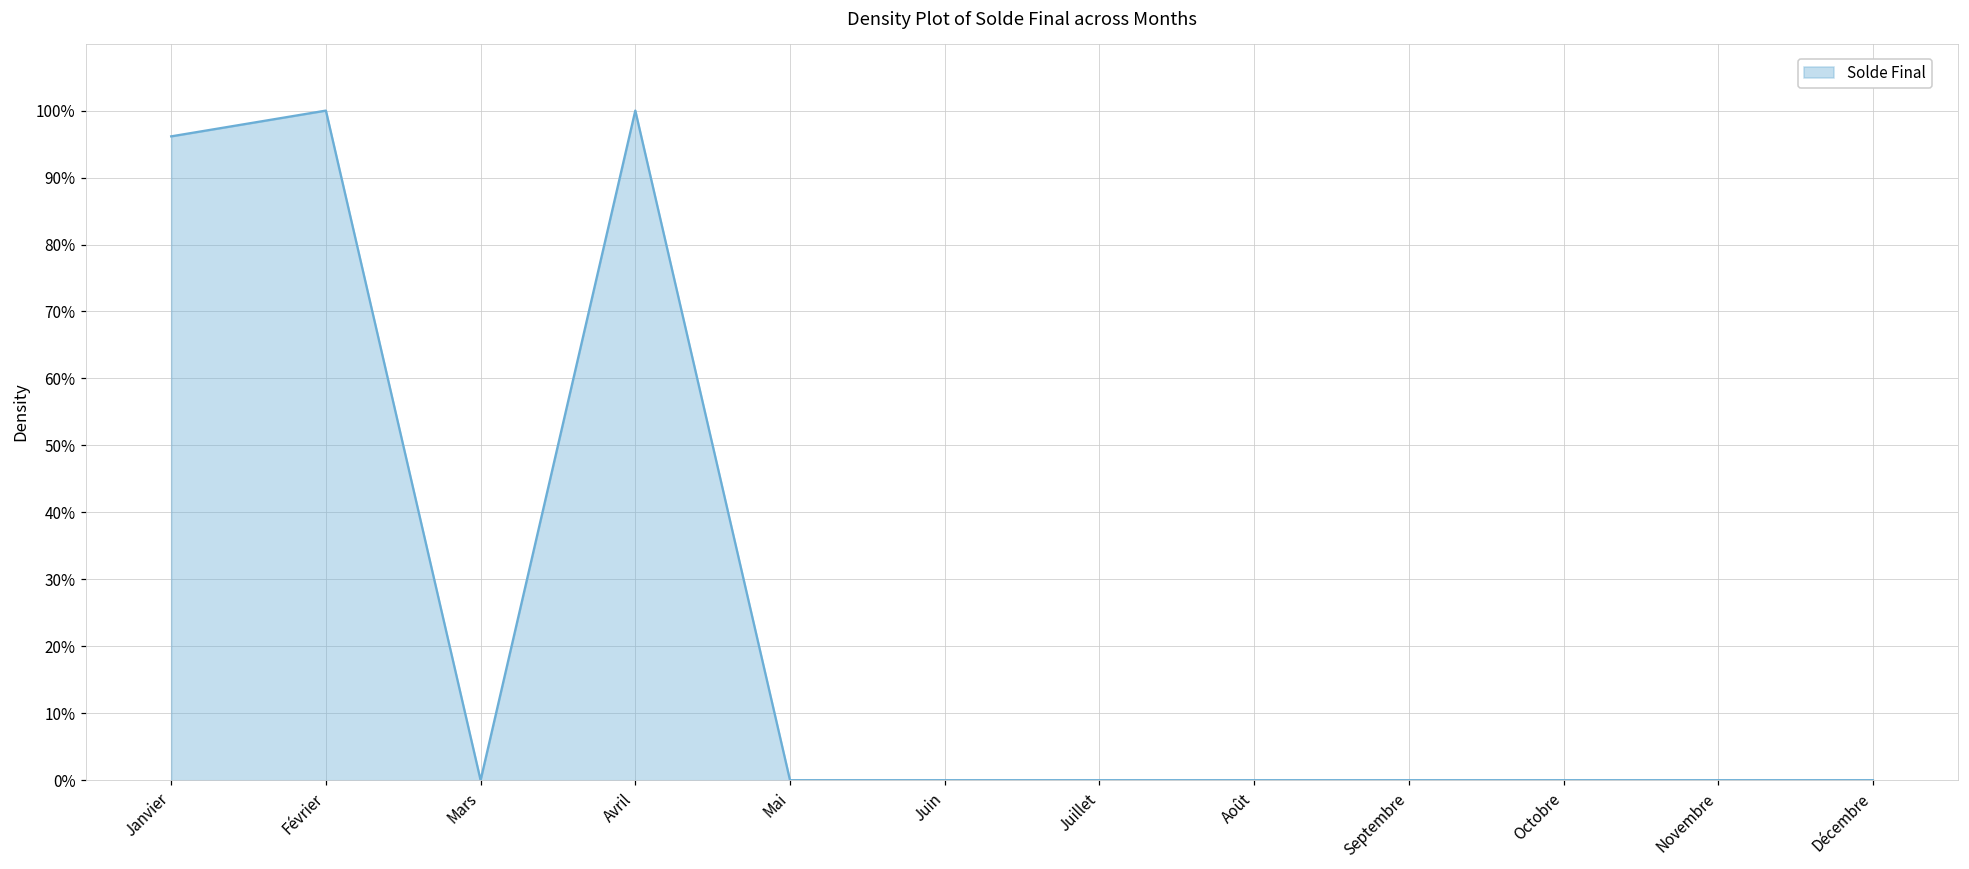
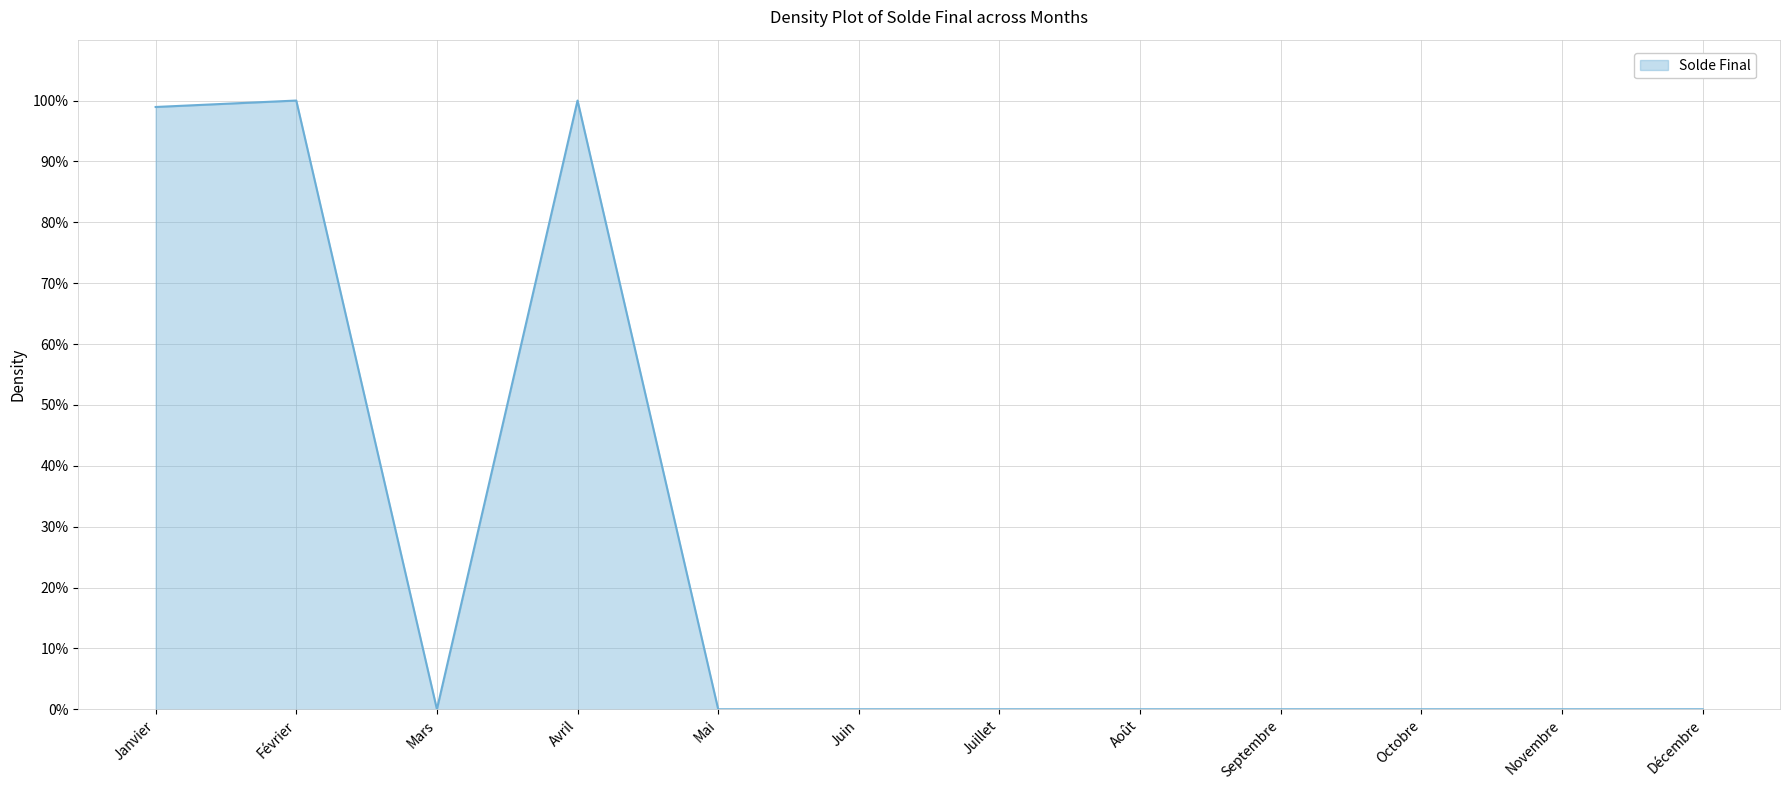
  {
-   "Janvier": "96%",
+   "Janvier": "99%",
    "Février": "100%",
    "Mars": "0%",
    "Avril": "100%",
    "Mai": "0%",
    "Juin": "0%",
    "Juillet": "0%",
    "Août": "0%",
    "Septembre": "0%",
    "Octobre": "0%",
    "Novembre": "0%",
    "Décembre": "0%"
  }
